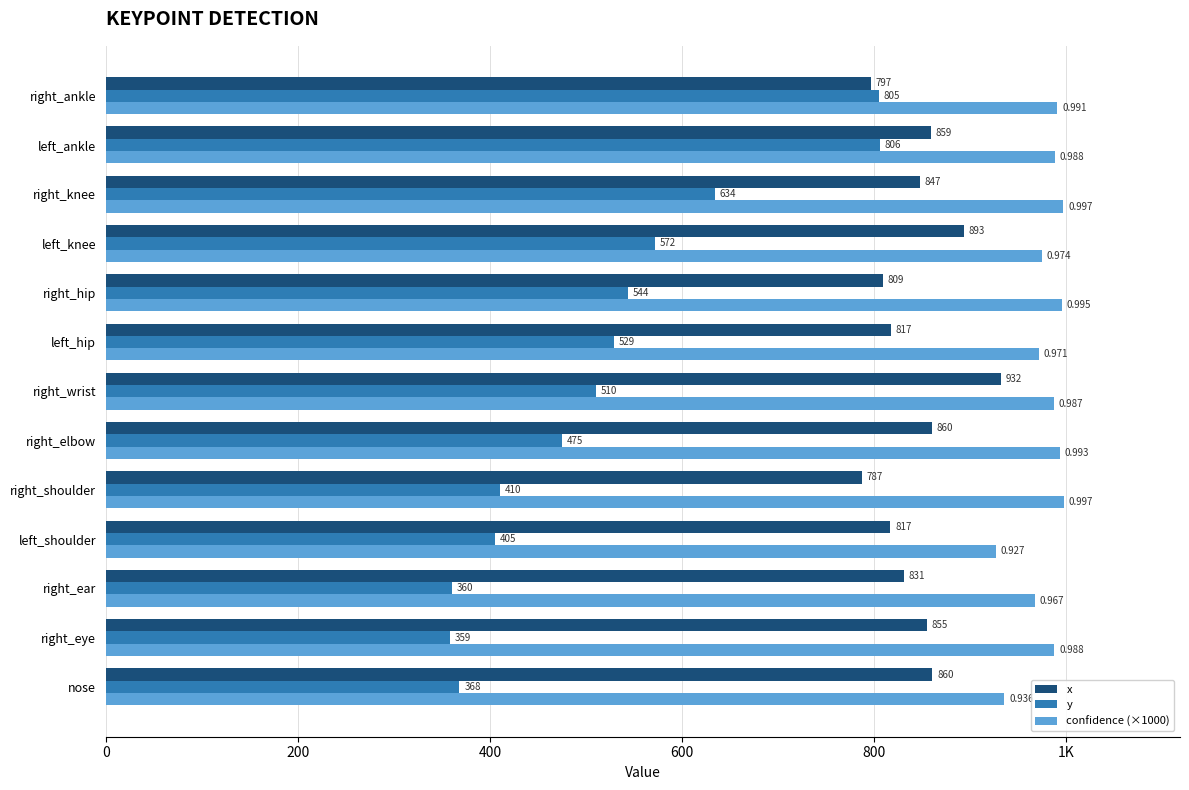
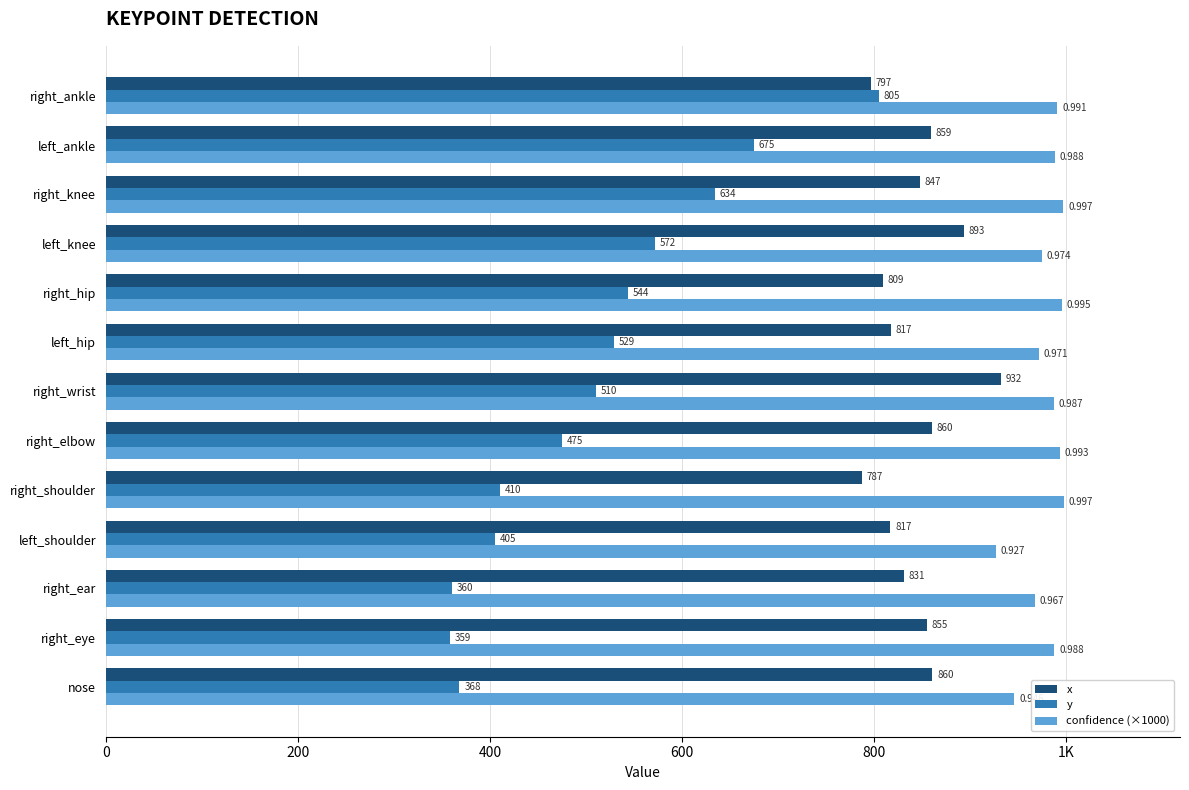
  {
    "x": {
      "right_ankle": 797,
      "left_ankle": 859,
      "right_knee": 847,
      "left_knee": 893,
      "right_hip": 809,
      "left_hip": 817,
      "right_wrist": 932,
      "right_elbow": 860,
      "right_shoulder": 787,
      "left_shoulder": 817,
      "right_ear": 831,
      "right_eye": 855,
      "nose": 860
    },
    "y": {
      "right_ankle": 805,
-     "left_ankle": 806,
+     "left_ankle": 675,
      "right_knee": 634,
      "left_knee": 572,
      "right_hip": 544,
      "left_hip": 529,
      "right_wrist": 510,
      "right_elbow": 475,
      "right_shoulder": 410,
      "left_shoulder": 405,
      "right_ear": 360,
      "right_eye": 359,
      "nose": 368
    },
    "confidence (×1000)": {
-     "nose": 940
+     "nose": 950
    }
  }
